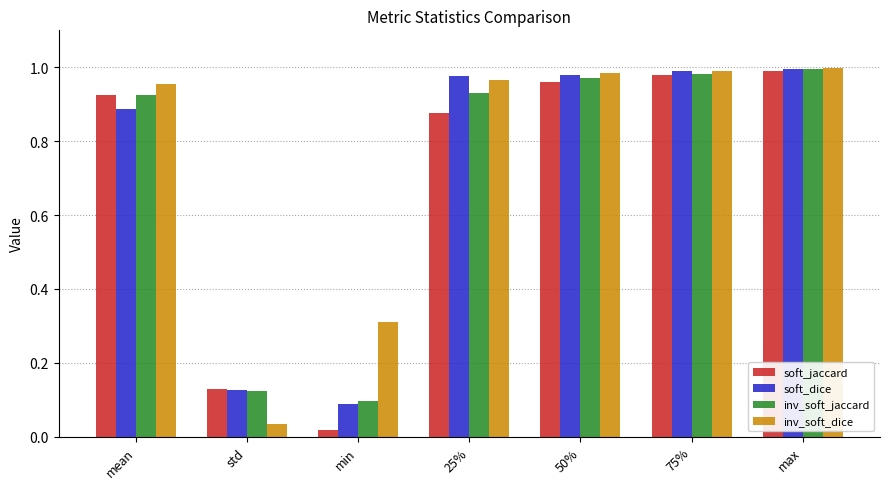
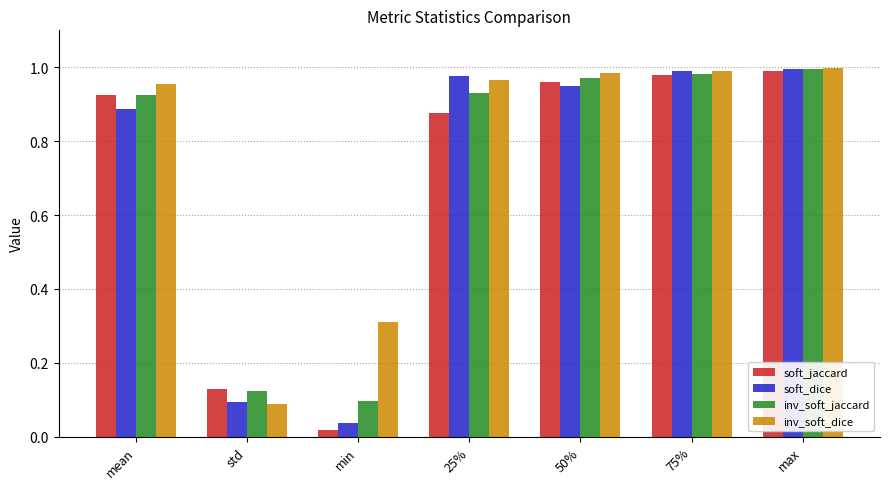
  {
    "soft_jaccard": {
      "mean": 0.92,
      "std": 0.13,
      "min": 0.02,
      "25%": 0.88,
      "50%": 0.96,
      "75%": 0.98,
      "max": 0.99
    },
    "soft_dice": {
      "mean": 0.89,
-     "std": 0.13,
-     "min": 0.09,
+     "std": 0.09,
+     "min": 0.04,
      "25%": 0.98,
-     "50%": 0.98,
+     "50%": 0.95,
      "75%": 0.99,
      "max": 1.00
    },
    "inv_soft_jaccard": {
      "mean": 0.92,
      "std": 0.12,
      "min": 0.10,
      "25%": 0.93,
      "50%": 0.97,
      "75%": 0.98,
      "max": 1.00
    },
    "inv_soft_dice": {
      "mean": 0.96,
-     "std": 0.03,
+     "std": 0.09,
      "min": 0.31,
      "25%": 0.96,
      "50%": 0.98,
      "75%": 0.99,
      "max": 1.00
    }
  }
